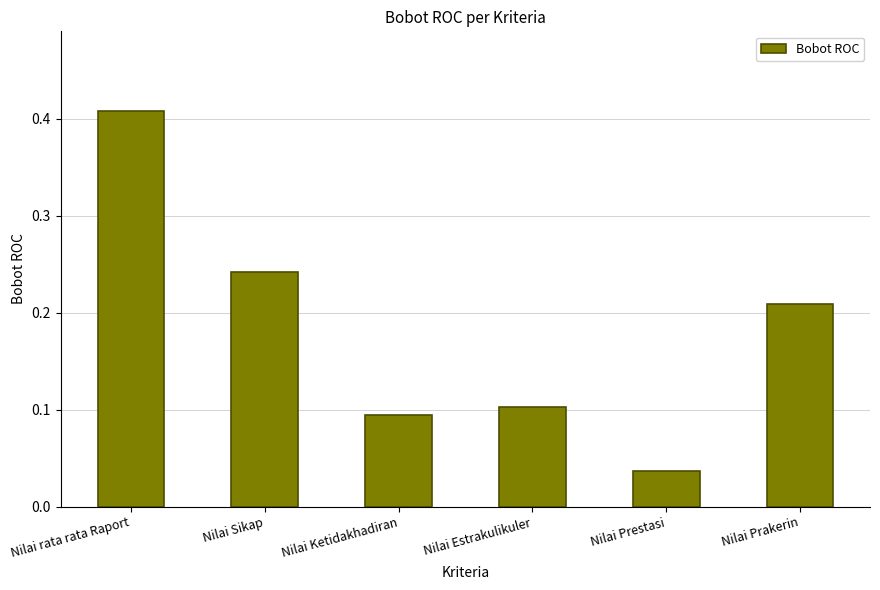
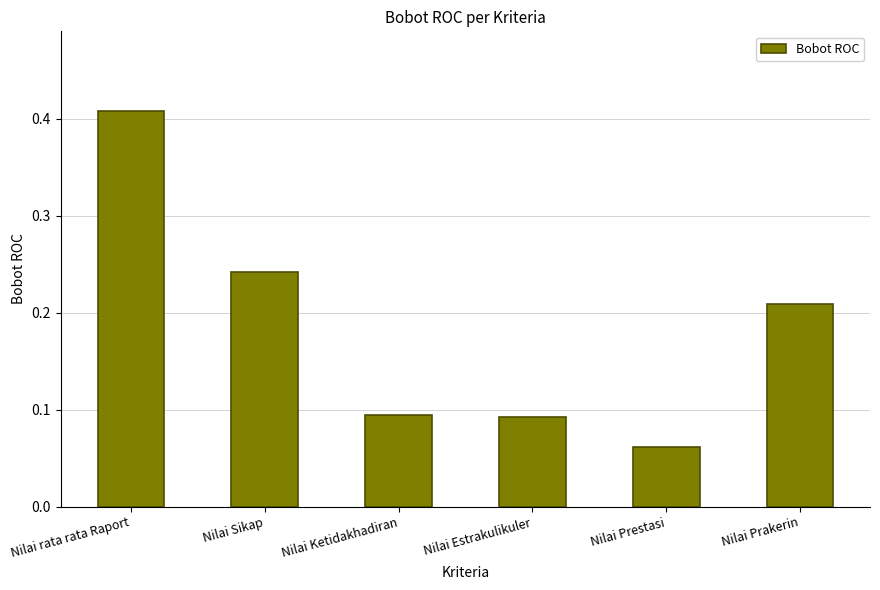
  {
    "Nilai rata rata Raport": 0.41,
    "Nilai Sikap": 0.24,
    "Nilai Ketidakhadiran": 0.09,
-   "Nilai Estrakulikuler": 0.10,
-   "Nilai Prestasi": 0.04,
+   "Nilai Estrakulikuler": 0.09,
+   "Nilai Prestasi": 0.06,
    "Nilai Prakerin": 0.21
  }
